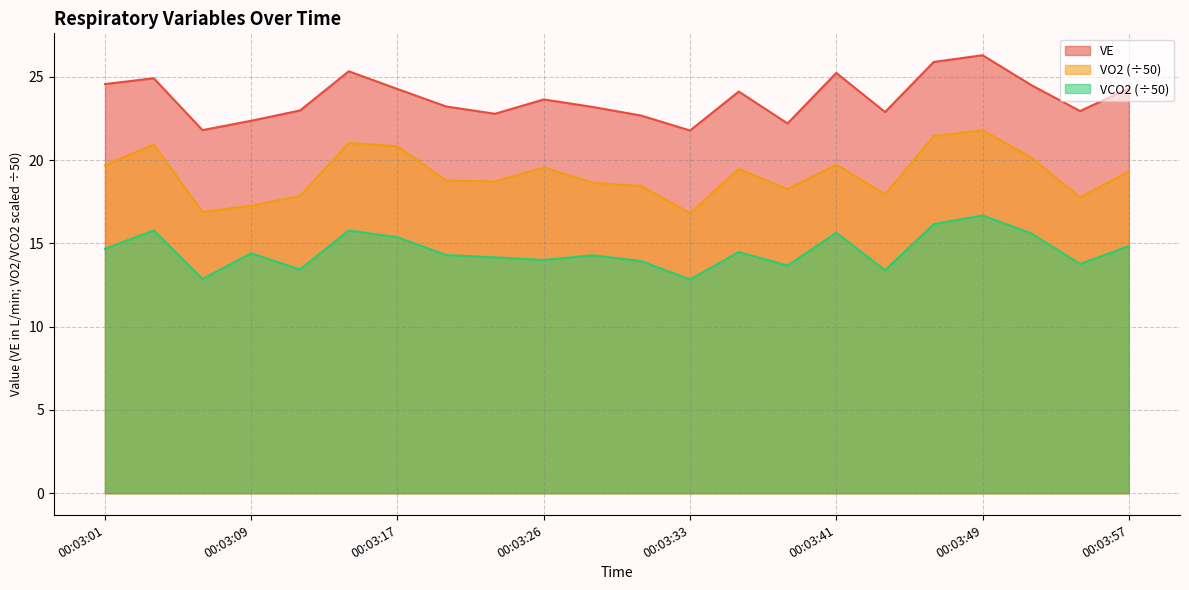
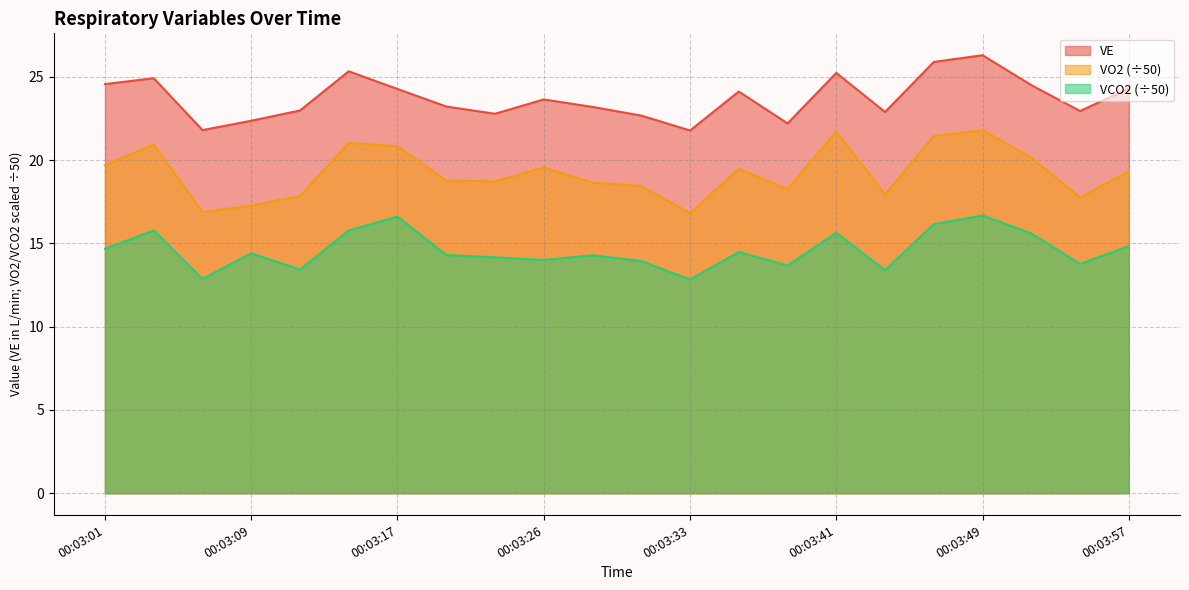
  {
    "VE": {
      "00:03:01": 24.6,
      "00:03:09": 22.4,
      "00:03:17": 24.3,
      "00:03:26": 23.6,
      "00:03:33": 21.8,
      "00:03:41": 25.2,
      "00:03:49": 26.3
    },
    "VO2 (÷50)": {
      "00:03:01": 19.7,
      "00:03:09": 17.3,
      "00:03:17": 20.8,
      "00:03:26": 19.6,
      "00:03:33": 16.8,
-     "00:03:41": 19.7,
+     "00:03:41": 21.7,
      "00:03:49": 21.8,
      "00:03:57": 19.3
    },
    "VCO2 (÷50)": {
      "00:03:01": 14.7,
      "00:03:09": 14.4,
-     "00:03:17": 15.4,
+     "00:03:17": 16.6,
      "00:03:26": 14.0,
      "00:03:33": 12.8,
      "00:03:41": 15.6,
      "00:03:49": 16.7,
      "00:03:57": 14.8
    }
  }
